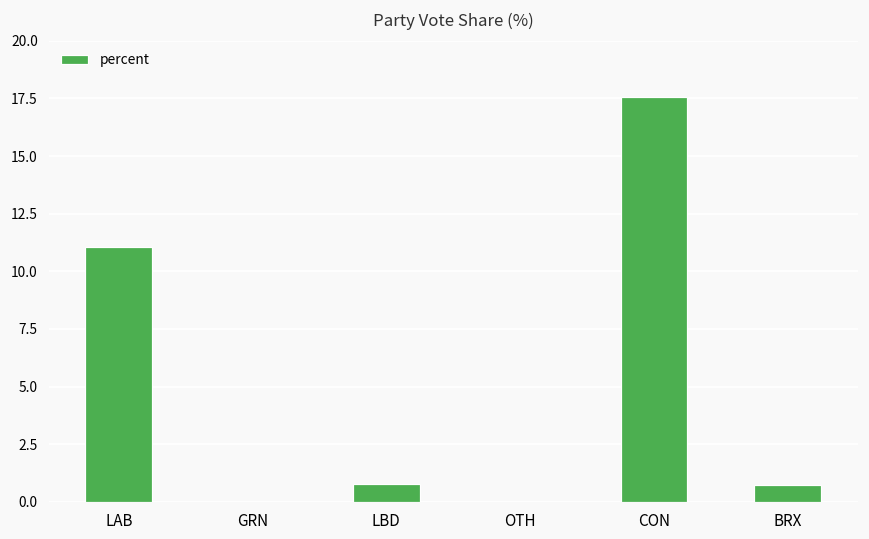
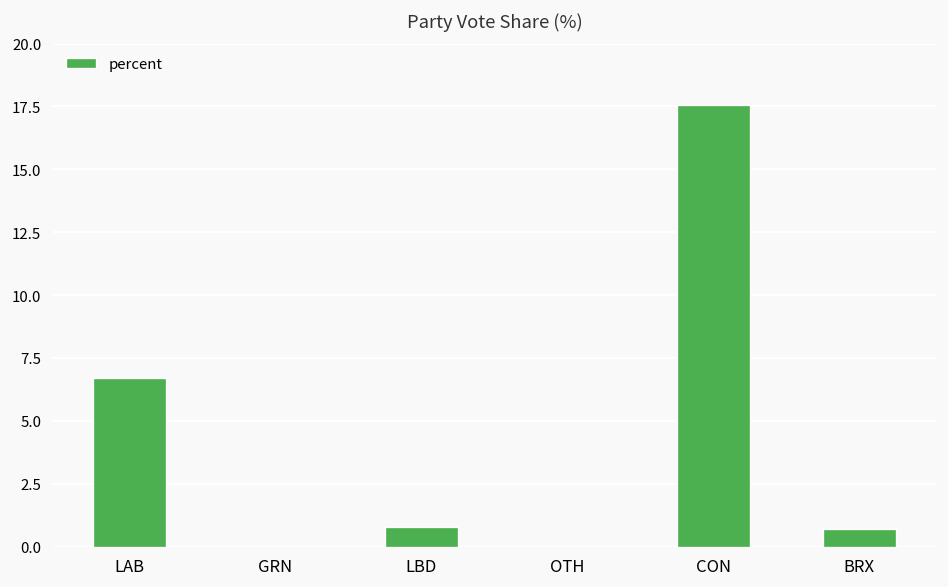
  {
-   "LAB": 11.0,
+   "LAB": 6.7,
    "GRN": 0.0,
    "LBD": 0.8,
    "CON": 17.6,
    "BRX": 0.7
  }
